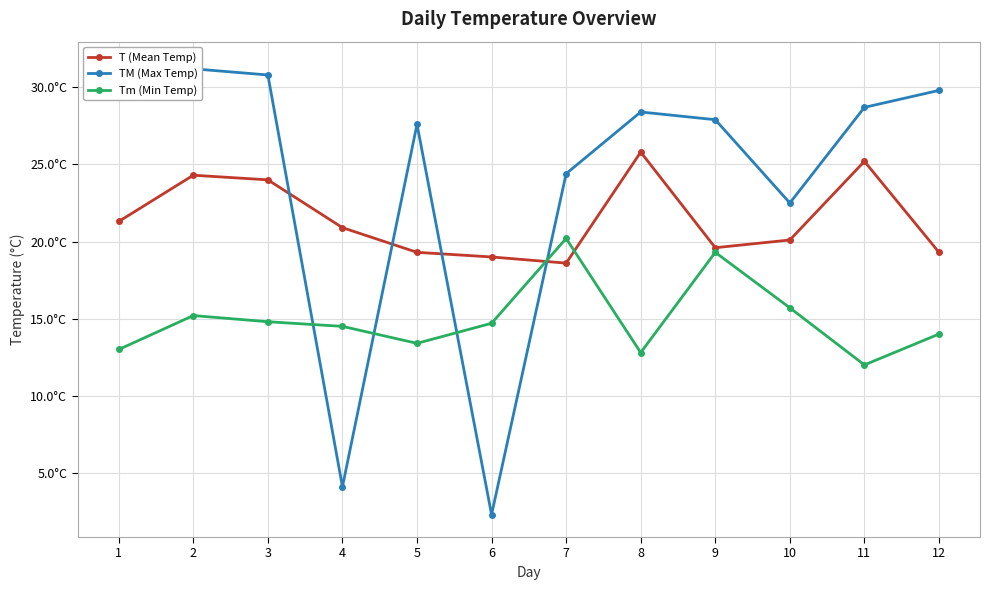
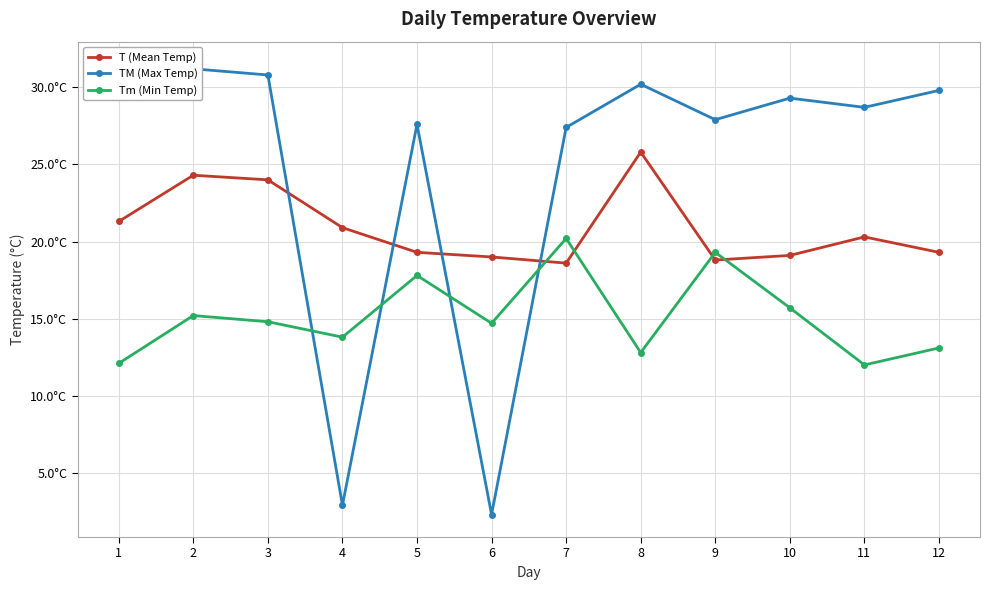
  {
    "T (Mean Temp)": {
      "1": "21.3°C",
      "2": "24.3°C",
      "3": "24.0°C",
      "4": "20.9°C",
      "5": "19.3°C",
      "6": "19.0°C",
      "7": "18.6°C",
      "8": "25.8°C",
-     "9": "19.6°C",
-     "10": "20.1°C",
-     "11": "25.2°C",
+     "9": "18.8°C",
+     "10": "19.1°C",
+     "11": "20.3°C",
      "12": "19.3°C"
    },
    "TM (Max Temp)": {
      "3": "30.8°C",
-     "4": "4.1°C",
+     "4": "2.9°C",
      "5": "27.6°C",
      "6": "2.3°C",
-     "7": "24.4°C",
-     "8": "28.4°C",
+     "7": "27.4°C",
+     "8": "30.2°C",
      "9": "27.9°C",
-     "10": "22.5°C",
+     "10": "29.3°C",
      "11": "28.7°C",
      "12": "29.8°C"
    },
    "Tm (Min Temp)": {
-     "1": "13.0°C",
+     "1": "12.1°C",
      "2": "15.2°C",
      "3": "14.8°C",
-     "4": "14.5°C",
-     "5": "13.4°C",
+     "4": "13.8°C",
+     "5": "17.8°C",
      "6": "14.7°C",
      "7": "20.2°C",
      "8": "12.8°C",
      "9": "19.3°C",
      "10": "15.7°C",
      "11": "12.0°C",
-     "12": "14.0°C"
+     "12": "13.1°C"
    }
  }
